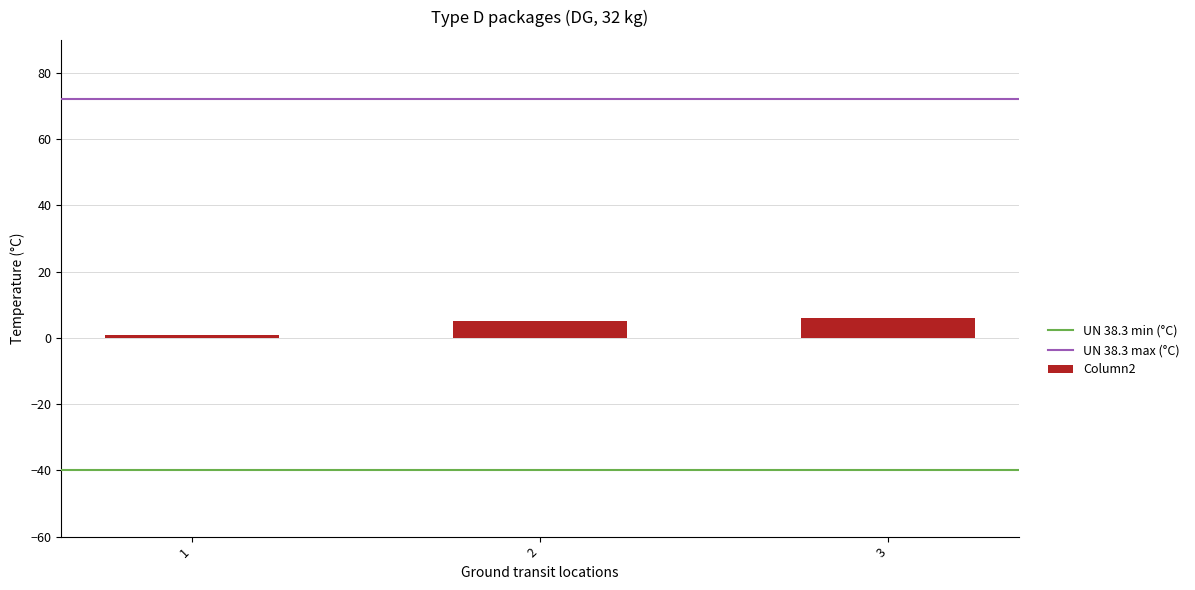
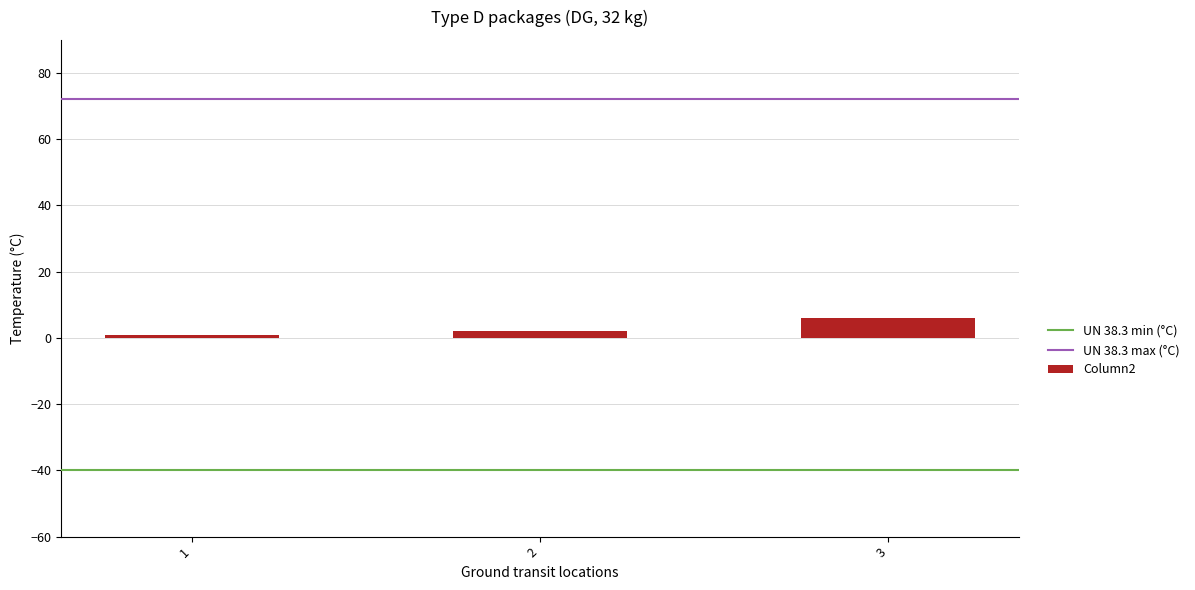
  {
    "1": 1,
-   "2": 5,
+   "2": 2,
    "3": 6
  }
